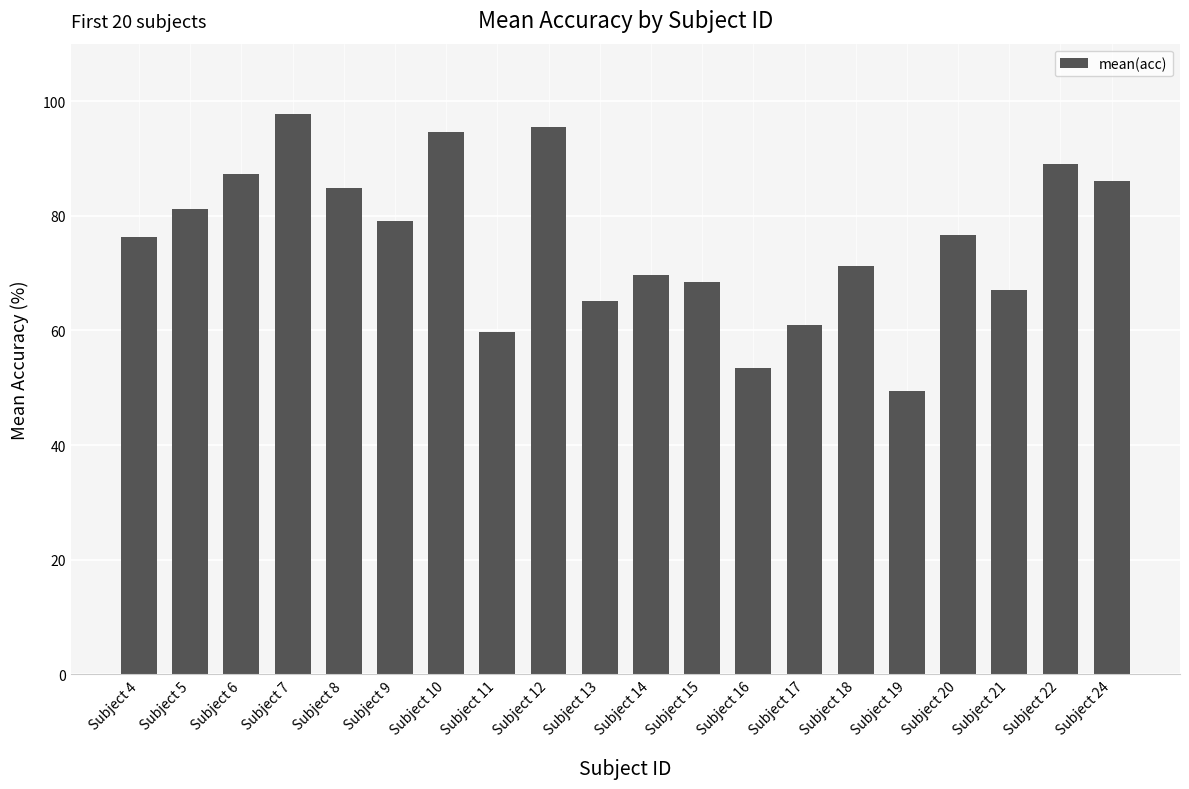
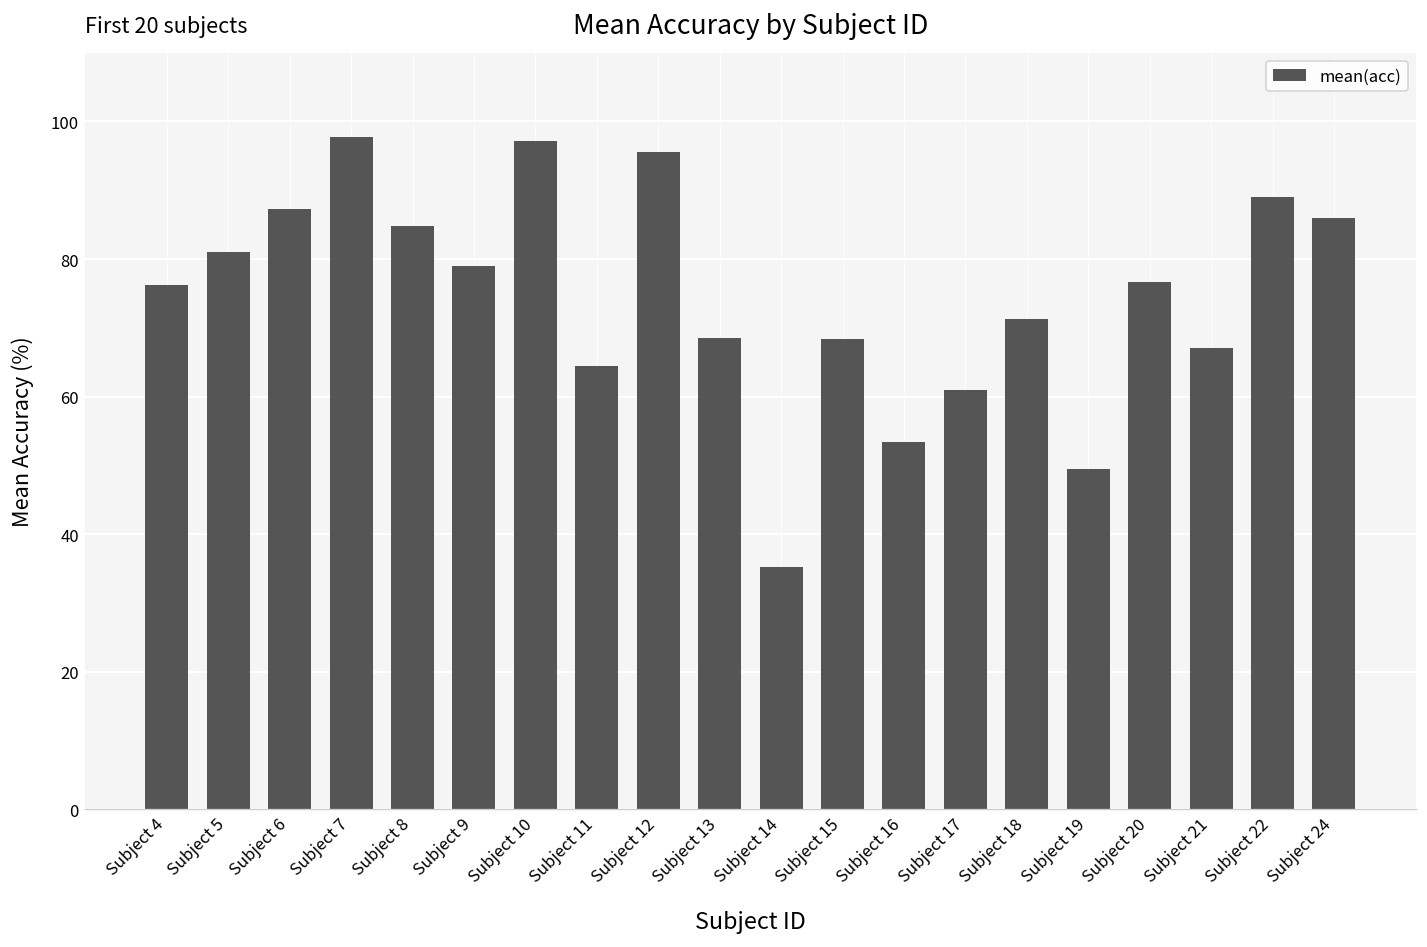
  {
    "Subject 4": 76,
    "Subject 5": 81,
    "Subject 6": 87,
    "Subject 7": 98,
    "Subject 8": 85,
    "Subject 9": 79,
-   "Subject 10": 95,
-   "Subject 11": 60,
+   "Subject 10": 97,
+   "Subject 11": 65,
    "Subject 12": 96,
-   "Subject 13": 65,
-   "Subject 14": 70,
+   "Subject 13": 69,
+   "Subject 14": 35,
    "Subject 15": 68,
    "Subject 16": 53,
    "Subject 17": 61,
    "Subject 18": 71,
    "Subject 19": 50,
    "Subject 20": 77,
    "Subject 21": 67,
    "Subject 22": 89,
    "Subject 24": 86
  }
